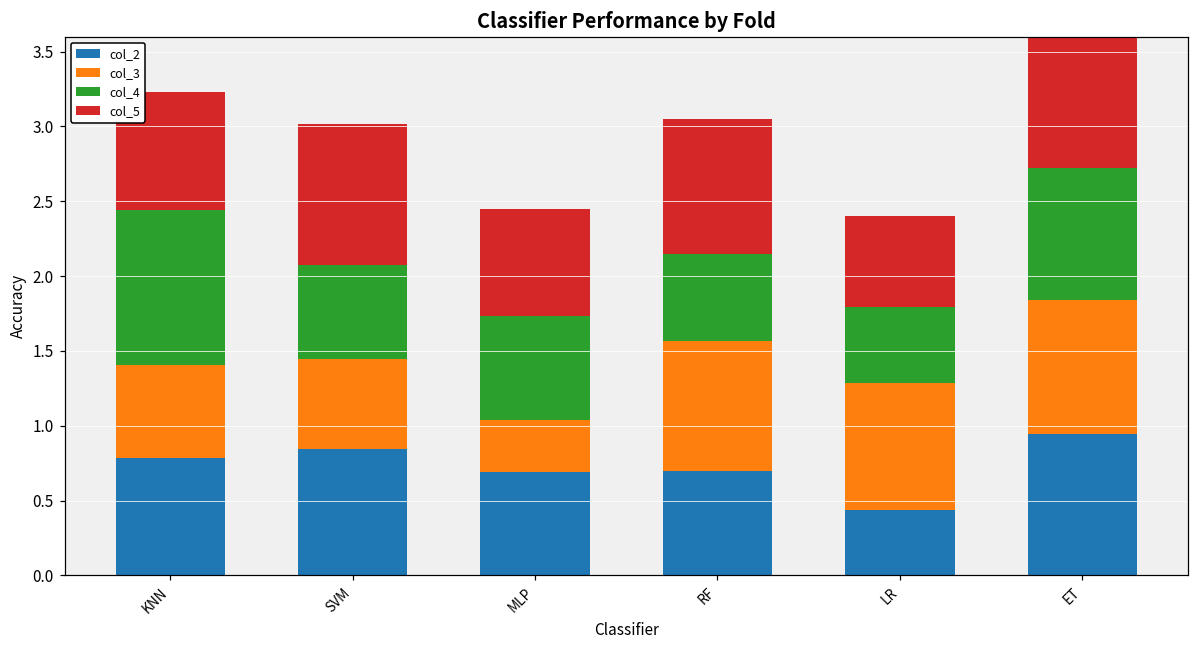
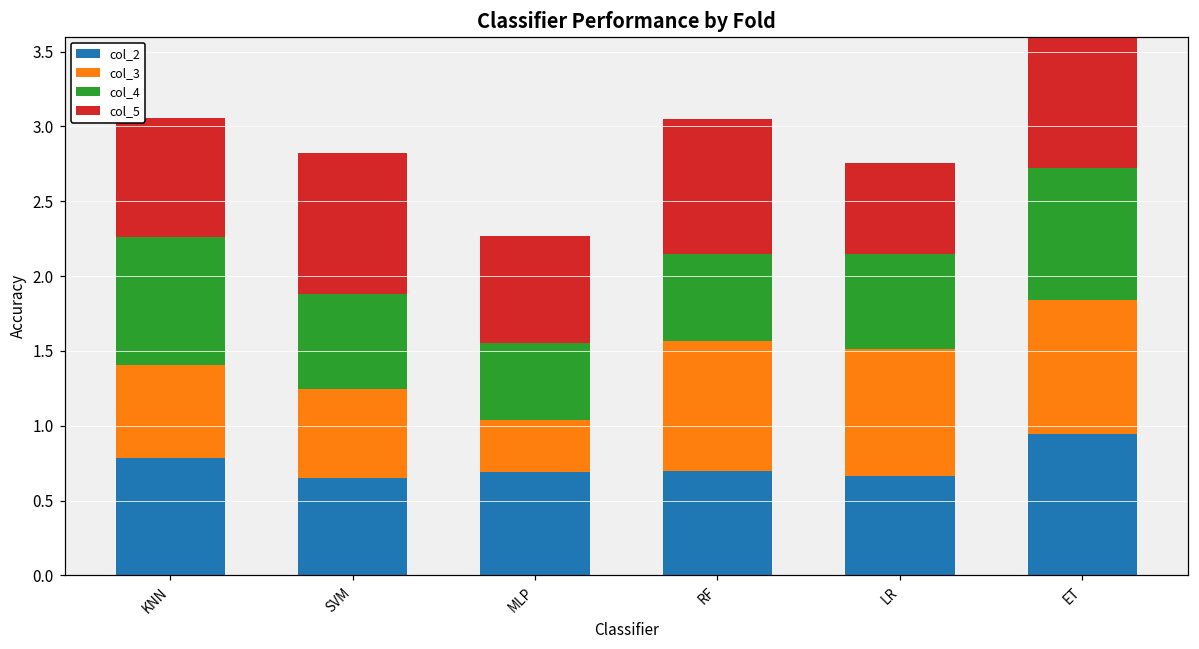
  {
    "col_2": {
      "KNN": 0.78,
-     "SVM": 0.84,
+     "SVM": 0.65,
      "MLP": 0.69,
      "RF": 0.70,
-     "LR": 0.44,
+     "LR": 0.66,
      "ET": 0.94
    },
    "col_3": {
      "KNN": 0.62,
      "SVM": 0.60,
      "MLP": 0.35,
      "RF": 0.87,
      "LR": 0.85,
      "ET": 0.90
    },
    "col_4": {
-     "KNN": 1.03,
+     "KNN": 0.86,
      "SVM": 0.63,
-     "MLP": 0.70,
+     "MLP": 0.52,
      "RF": 0.58,
-     "LR": 0.51,
+     "LR": 0.64,
      "ET": 0.88
    },
    "col_5": {
      "KNN": 0.79,
      "SVM": 0.94,
      "MLP": 0.71,
      "RF": 0.90,
      "LR": 0.61
    }
  }
